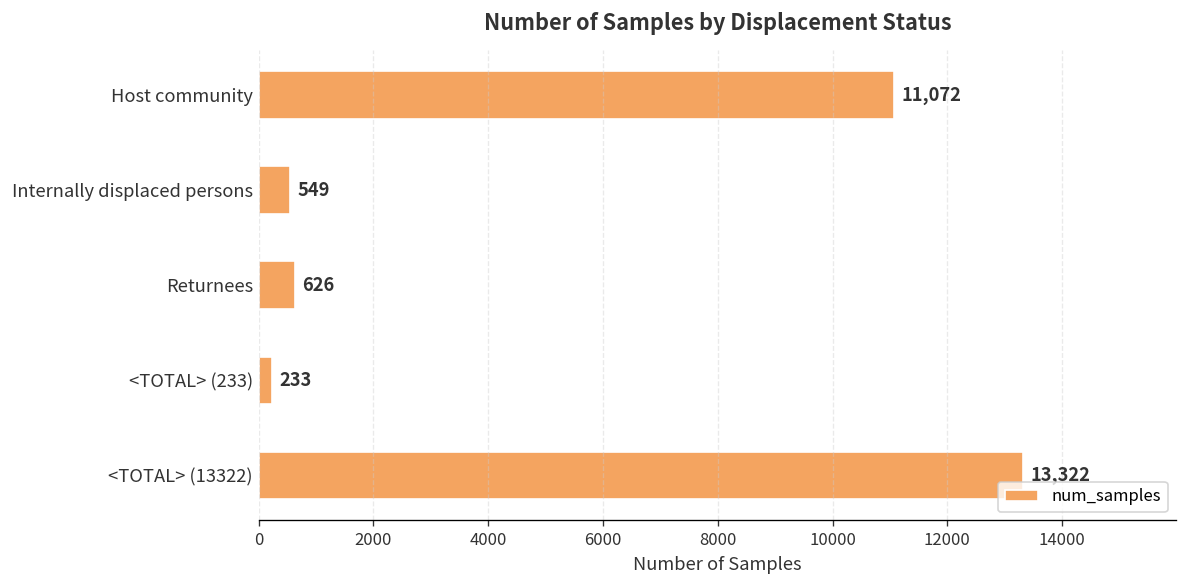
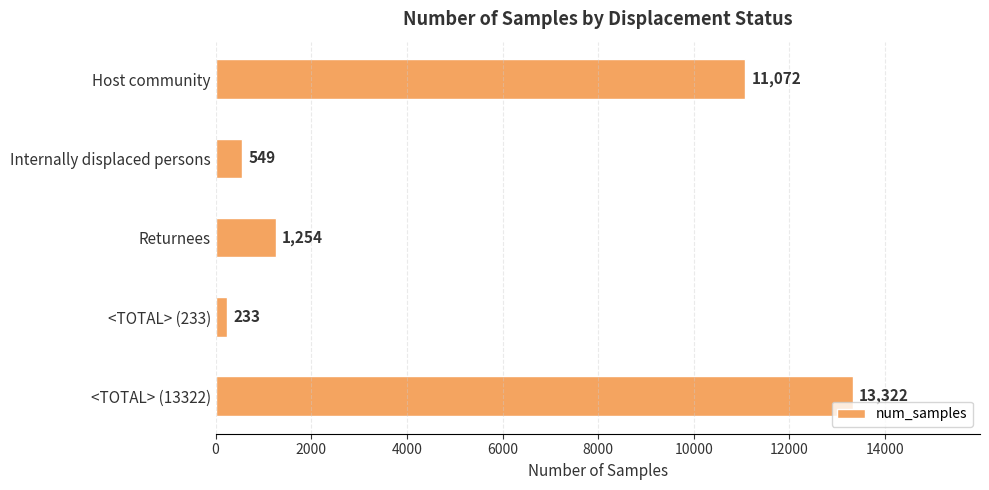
  {
    "Host community": "11,072",
    "Internally displaced persons": "549",
-   "Returnees": "626",
+   "Returnees": "1,254",
    "<TOTAL> (233)": "233"
  }
